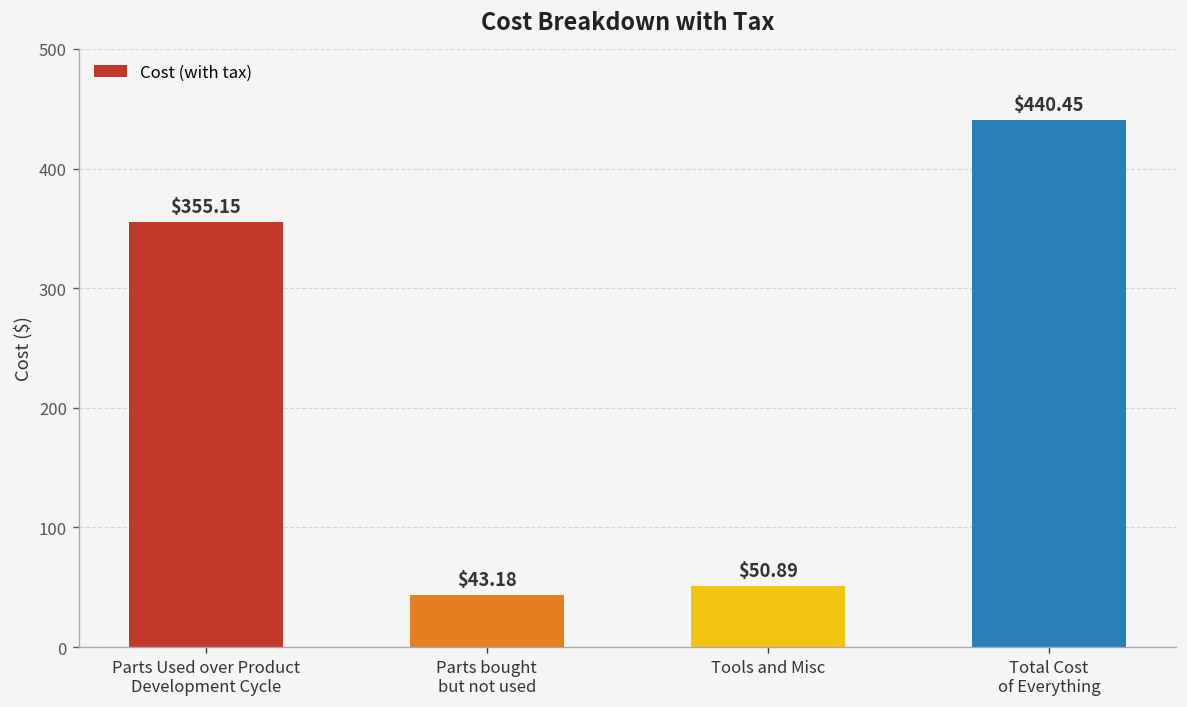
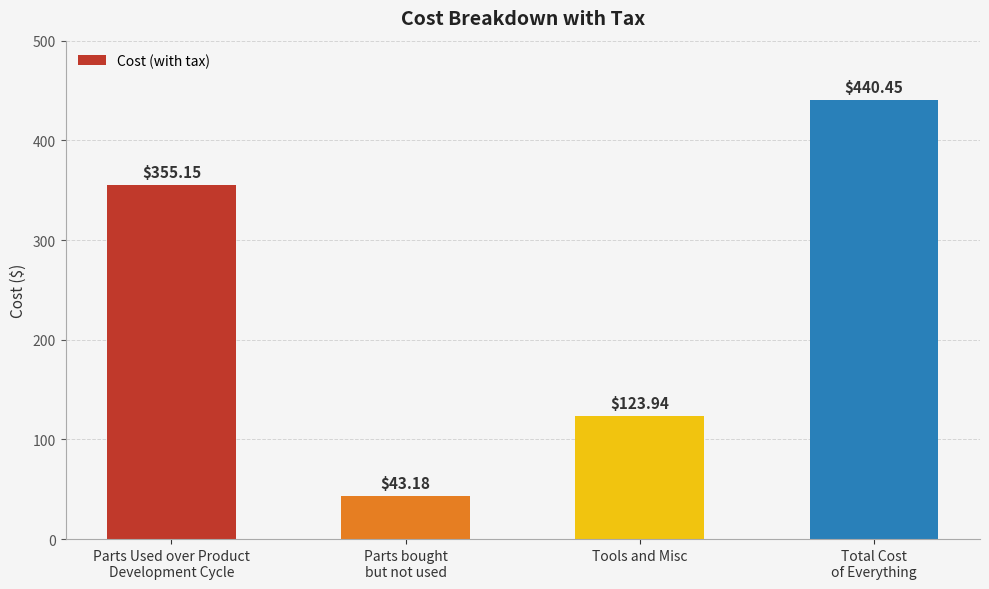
  {
    "Parts Used over Product Development Cycle": "$355.15",
    "Parts bought but not used": "$43.18",
-   "Tools and Misc": "$50.89",
+   "Tools and Misc": "$123.94",
    "Total Cost of Everything": "$440.45"
  }
